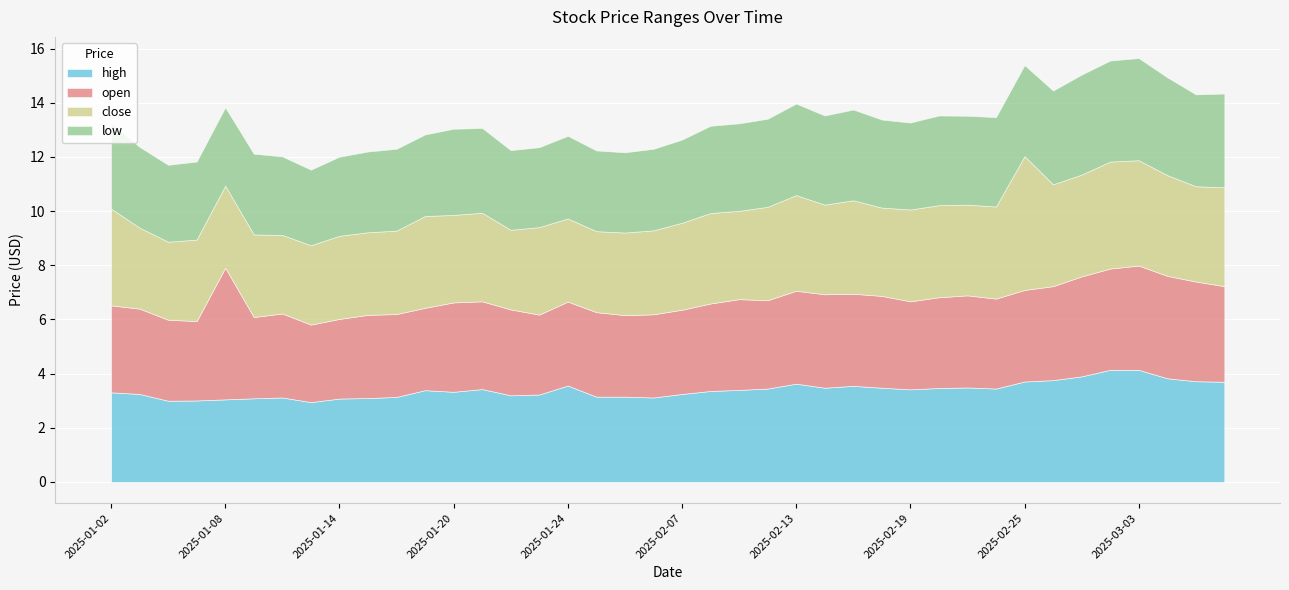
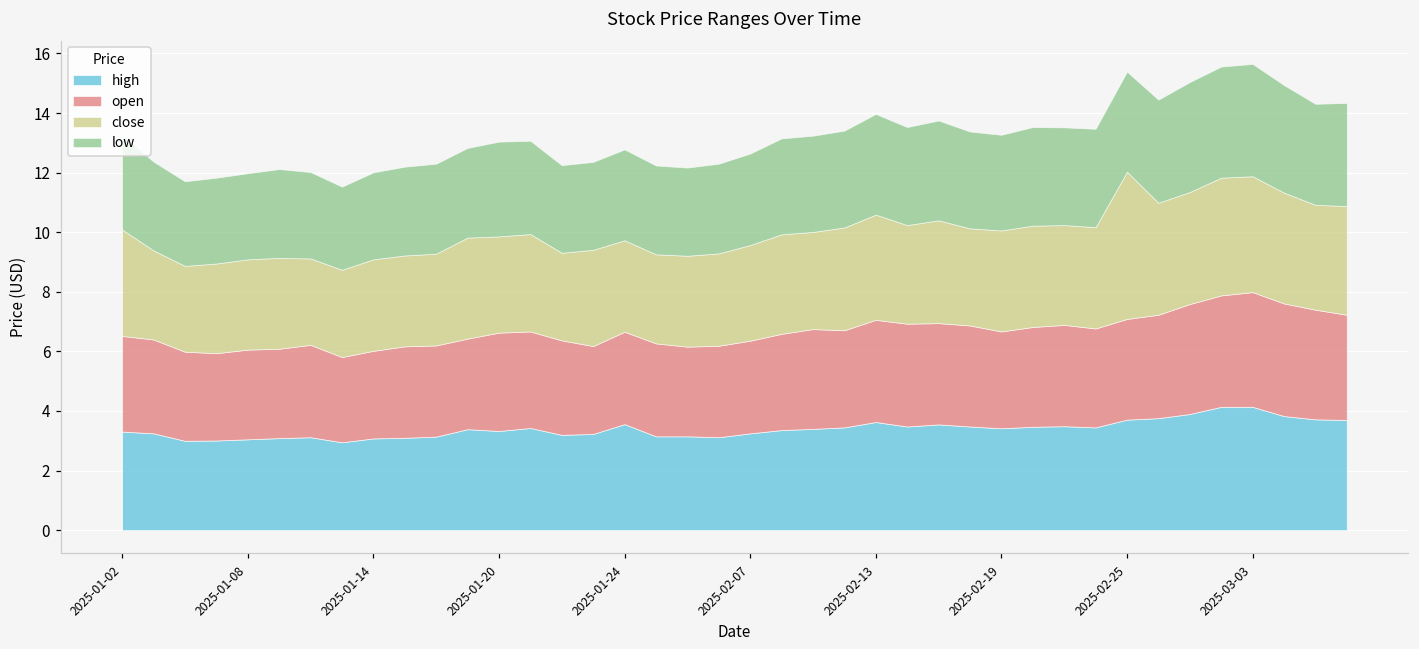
  {
    "high": {
      "2025-01-02": 3.3,
      "2025-01-08": 3.1,
      "2025-01-14": 3.1,
      "2025-01-20": 3.3,
      "2025-01-24": 3.6,
      "2025-02-07": 3.3,
      "2025-02-13": 3.6,
      "2025-02-19": 3.4,
      "2025-02-25": 3.7,
      "2025-03-03": 4.1
    },
    "open": {
      "2025-01-02": 3.2,
-     "2025-01-08": 4.9,
+     "2025-01-08": 3.0,
      "2025-01-14": 2.9,
      "2025-01-20": 3.3,
      "2025-01-24": 3.1,
      "2025-02-07": 3.1,
      "2025-02-13": 3.4,
      "2025-02-19": 3.3,
      "2025-02-25": 3.4,
      "2025-03-03": 3.9
    },
    "close": {
      "2025-01-02": 3.6,
      "2025-01-08": 3.0,
      "2025-01-14": 3.1,
      "2025-01-20": 3.2,
      "2025-01-24": 3.1,
      "2025-02-07": 3.2,
      "2025-02-13": 3.5,
      "2025-02-19": 3.4,
      "2025-02-25": 4.9,
      "2025-03-03": 3.9
    },
    "low": {
      "2025-01-08": 2.9,
      "2025-01-14": 2.9,
      "2025-01-20": 3.2,
      "2025-01-24": 3.1,
      "2025-02-07": 3.1,
      "2025-02-13": 3.4,
      "2025-02-19": 3.2,
      "2025-02-25": 3.4,
      "2025-03-03": 3.8
    }
  }
